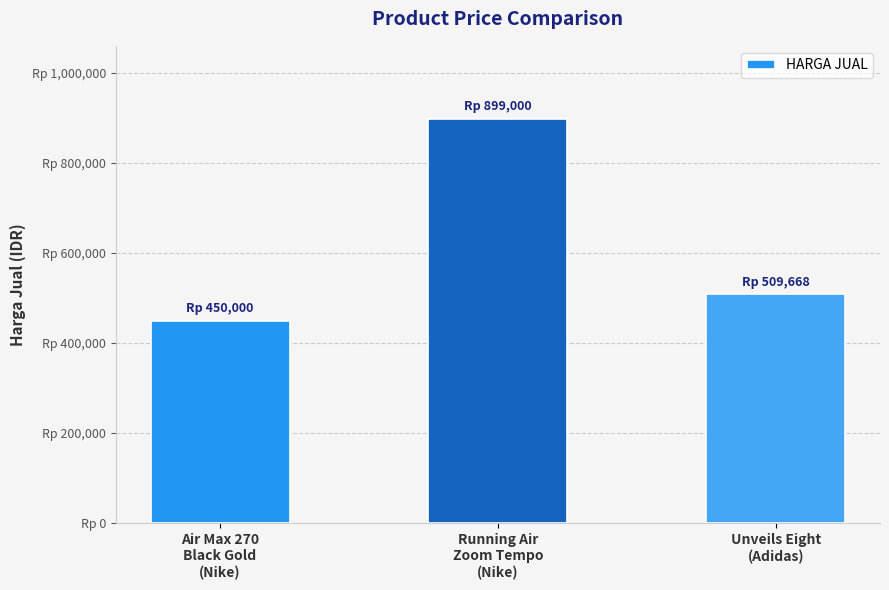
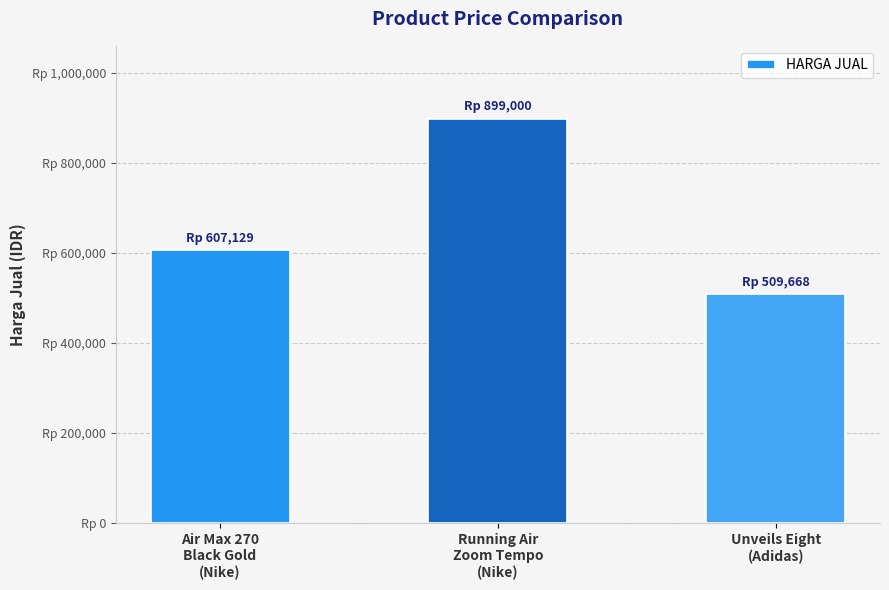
  {
-   "Air Max 270 Black Gold (Nike)": "450,000",
+   "Air Max 270 Black Gold (Nike)": "607,129",
    "Running Air Zoom Tempo (Nike)": "899,000",
    "Unveils Eight (Adidas)": "509,668"
  }
